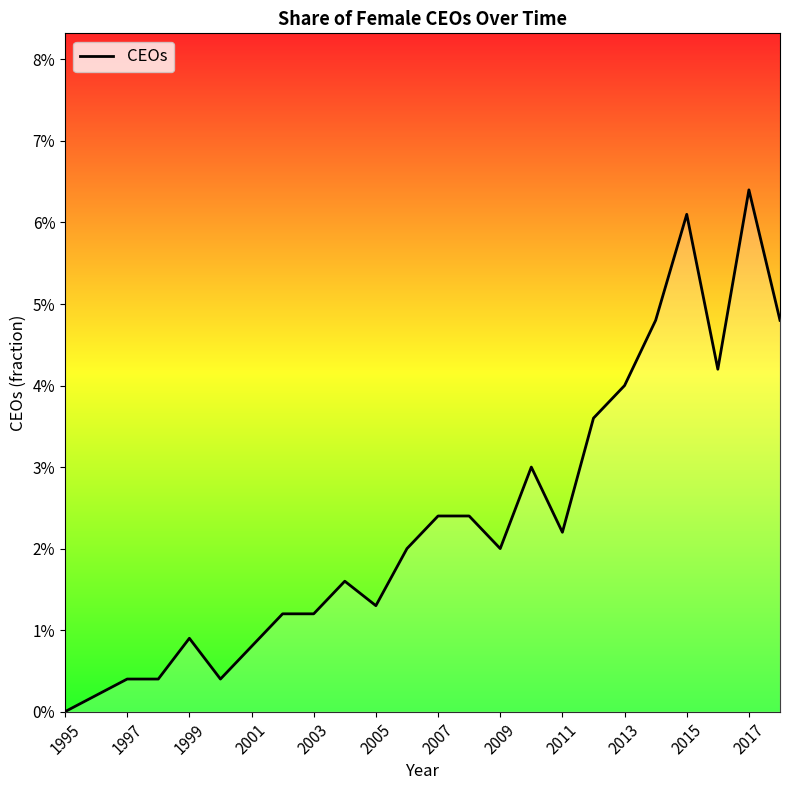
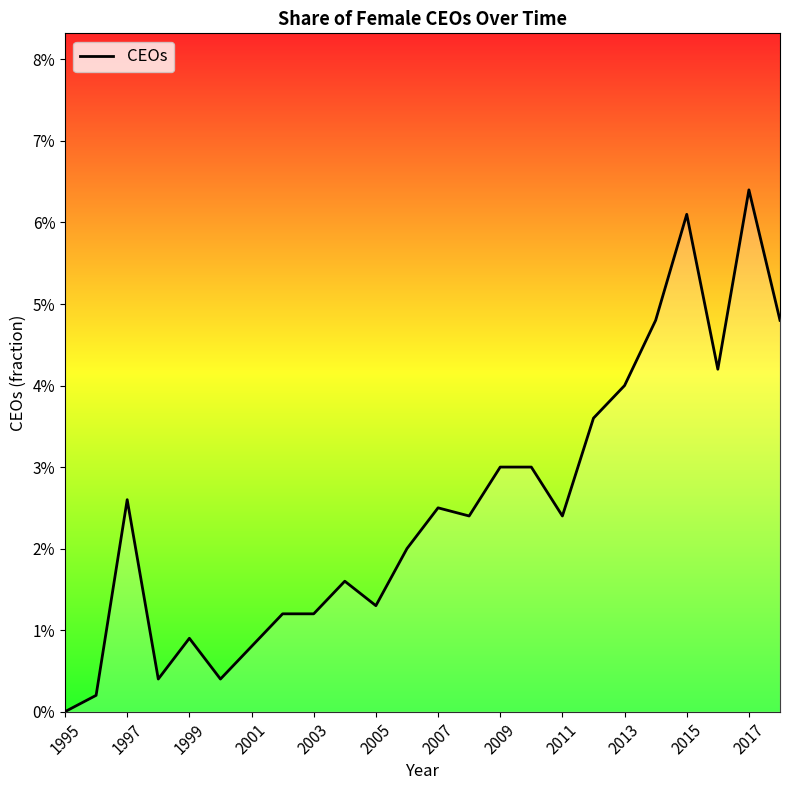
  {
    "1995": "0.0%",
-   "1997": "0.4%",
+   "1997": "2.6%",
    "1999": "0.9%",
    "2001": "0.8%",
    "2003": "1.2%",
    "2005": "1.3%",
-   "2007": "2.4%",
-   "2009": "2.0%",
-   "2011": "2.2%",
+   "2007": "2.5%",
+   "2009": "3.0%",
+   "2011": "2.4%",
    "2013": "4.0%",
    "2015": "6.1%",
    "2017": "6.4%"
  }
